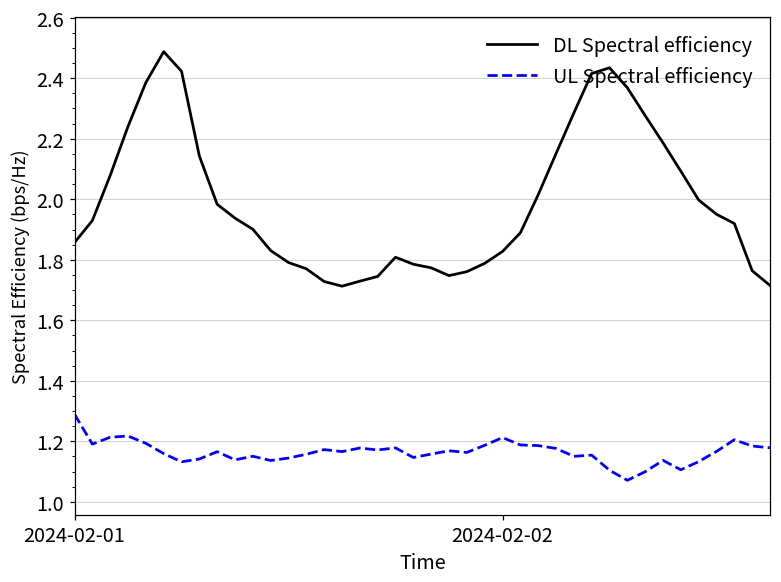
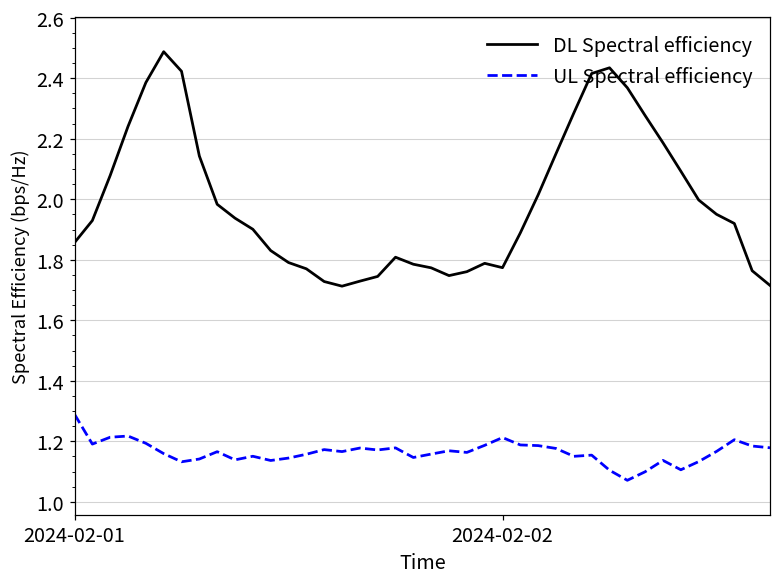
  {
    "DL Spectral efficiency": {
      "2024-02-01": 1.86,
-     "2024-02-02": 1.83
+     "2024-02-02": 1.77
    },
    "UL Spectral efficiency": {
      "2024-02-01": 1.29,
      "2024-02-02": 1.21
    }
  }
